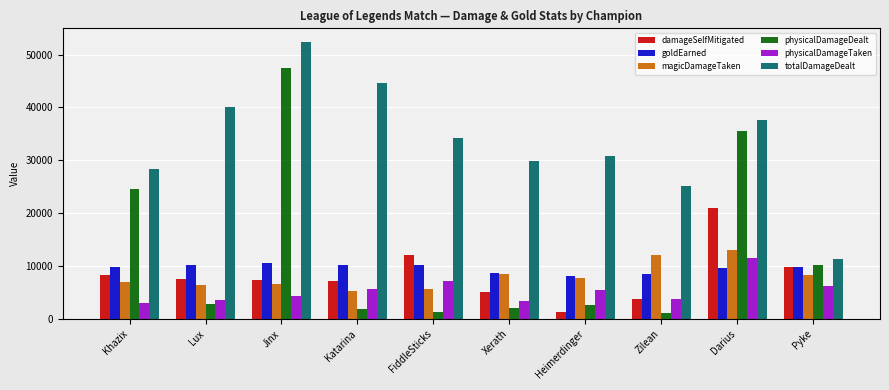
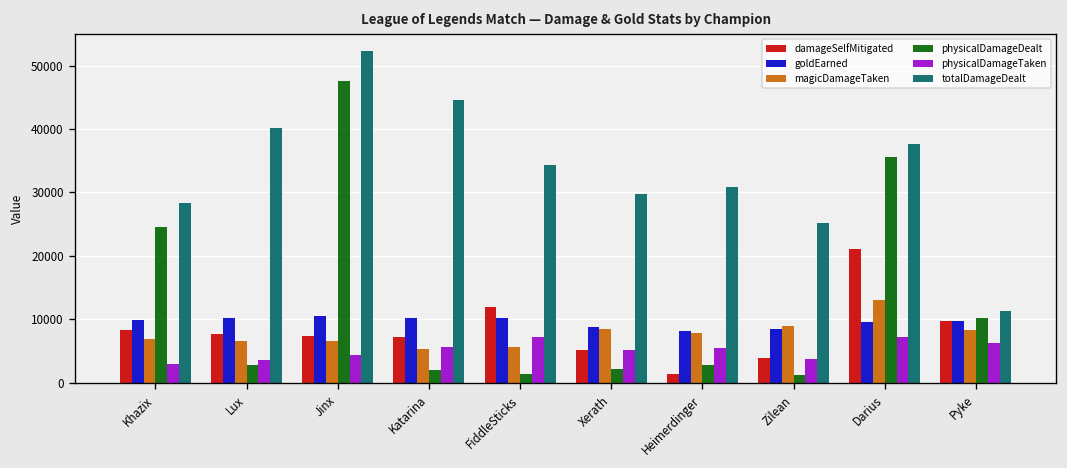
  {
    "damageSelfMitigated": {
      "Khazix": 8000,
      "Lux": 8000,
      "Jinx": 7000,
      "Katarina": 7000,
      "FiddleSticks": 12000,
      "Xerath": 5000,
      "Heimerdinger": 1000,
      "Zilean": 4000,
      "Darius": 21000,
      "Pyke": 10000
    },
    "goldEarned": {
      "Khazix": 10000,
      "Lux": 10000,
      "Jinx": 11000,
      "Katarina": 10000,
      "FiddleSticks": 10000,
      "Xerath": 9000,
      "Heimerdinger": 8000,
      "Zilean": 8000,
      "Darius": 10000,
      "Pyke": 10000
    },
    "magicDamageTaken": {
      "Khazix": 7000,
      "Lux": 7000,
      "Jinx": 7000,
      "Katarina": 5000,
      "FiddleSticks": 6000,
      "Xerath": 9000,
      "Heimerdinger": 8000,
-     "Zilean": 12000,
+     "Zilean": 9000,
      "Darius": 13000,
      "Pyke": 8000
    },
    "physicalDamageDealt": {
      "Khazix": 25000,
      "Lux": 3000,
      "Jinx": 48000,
      "Katarina": 2000,
      "FiddleSticks": 1000,
      "Xerath": 2000,
      "Heimerdinger": 3000,
      "Zilean": 1000,
      "Darius": 36000,
      "Pyke": 10000
    },
    "physicalDamageTaken": {
      "Khazix": 3000,
      "Lux": 4000,
      "Jinx": 4000,
      "Katarina": 6000,
      "FiddleSticks": 7000,
-     "Xerath": 3000,
+     "Xerath": 5000,
      "Heimerdinger": 6000,
      "Zilean": 4000,
-     "Darius": 12000,
+     "Darius": 7000,
      "Pyke": 6000
    },
    "totalDamageDealt": {
      "Khazix": 28000,
      "Lux": 40000,
      "Jinx": 52000,
      "Katarina": 45000,
      "FiddleSticks": 34000,
      "Xerath": 30000,
      "Heimerdinger": 31000,
      "Zilean": 25000,
      "Darius": 38000,
      "Pyke": 11000
    }
  }
